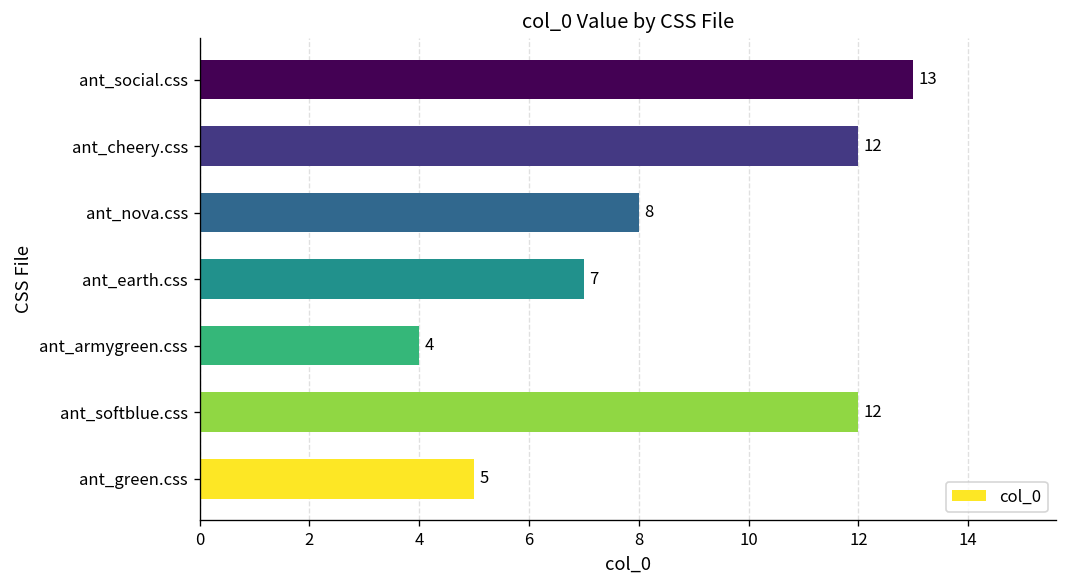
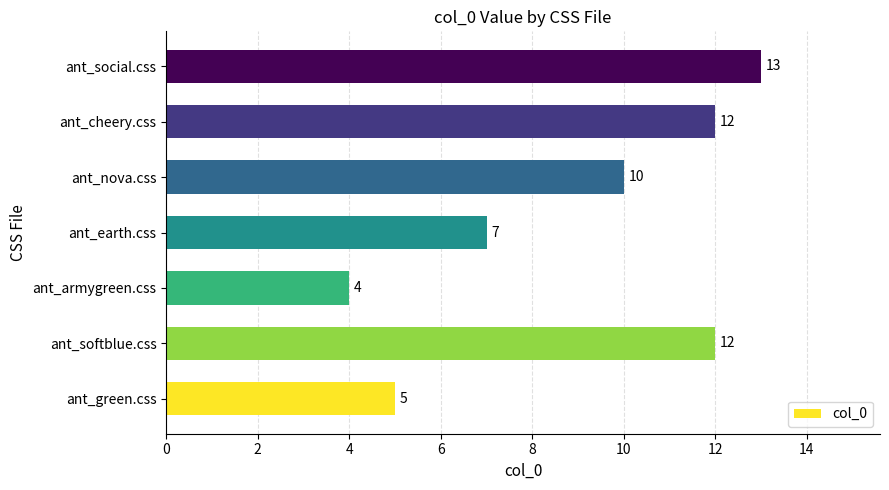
  {
    "ant_social.css": 13,
    "ant_cheery.css": 12,
-   "ant_nova.css": 8,
+   "ant_nova.css": 10,
    "ant_earth.css": 7,
    "ant_armygreen.css": 4,
    "ant_softblue.css": 12,
    "ant_green.css": 5
  }
